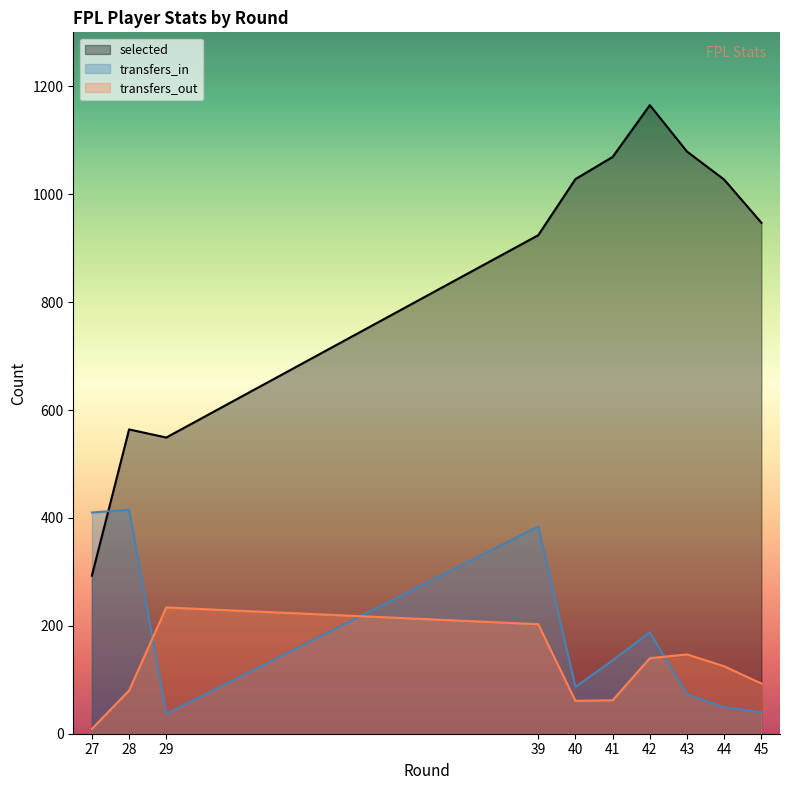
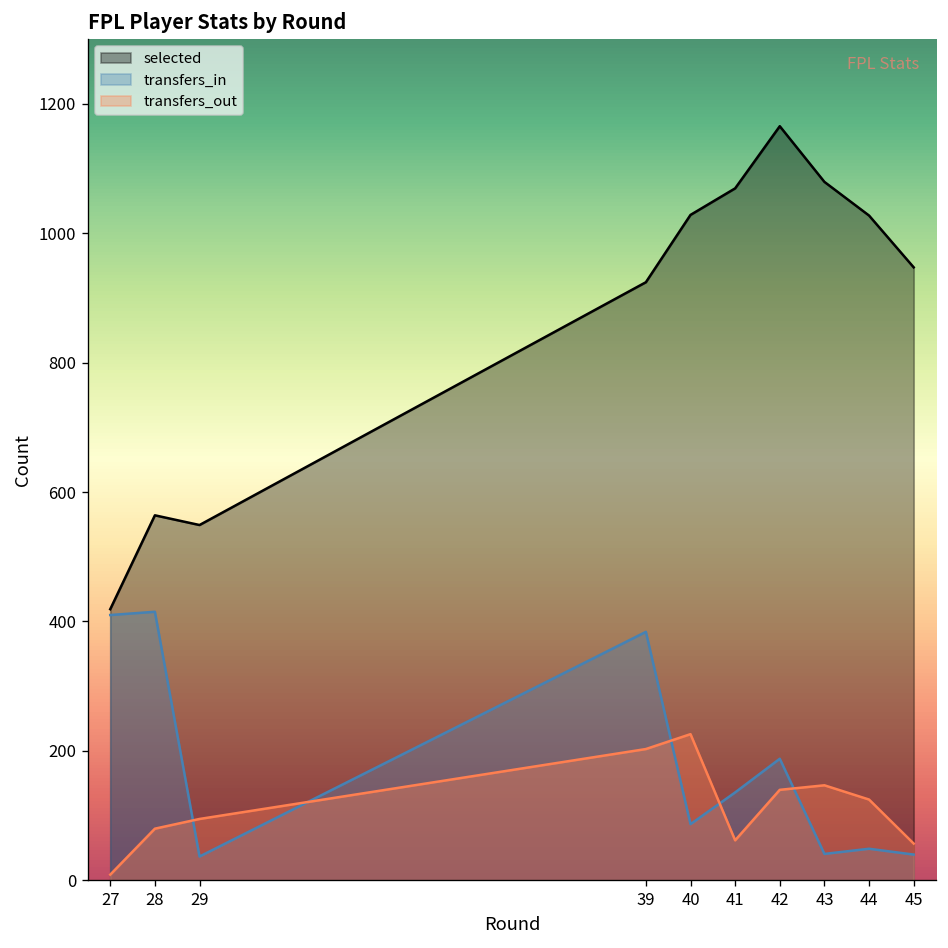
  {
    "selected": {
-     "27": 290,
+     "27": 420,
      "28": 560,
      "29": 550,
      "39": 920,
      "40": 1030,
      "41": 1070,
      "42": 1170,
      "43": 1080,
      "44": 1030,
      "45": 950
    },
    "transfers_in": {
      "27": 410,
      "28": 420,
      "29": 40,
      "39": 380,
      "40": 90,
      "41": 140,
      "42": 190,
-     "43": 70,
+     "43": 40,
      "44": 50,
      "45": 40
    },
    "transfers_out": {
      "27": 10,
      "28": 80,
-     "29": 230,
+     "29": 100,
      "39": 200,
-     "40": 60,
+     "40": 230,
      "41": 60,
      "42": 140,
      "43": 150,
      "44": 130,
-     "45": 90
+     "45": 60
    }
  }
